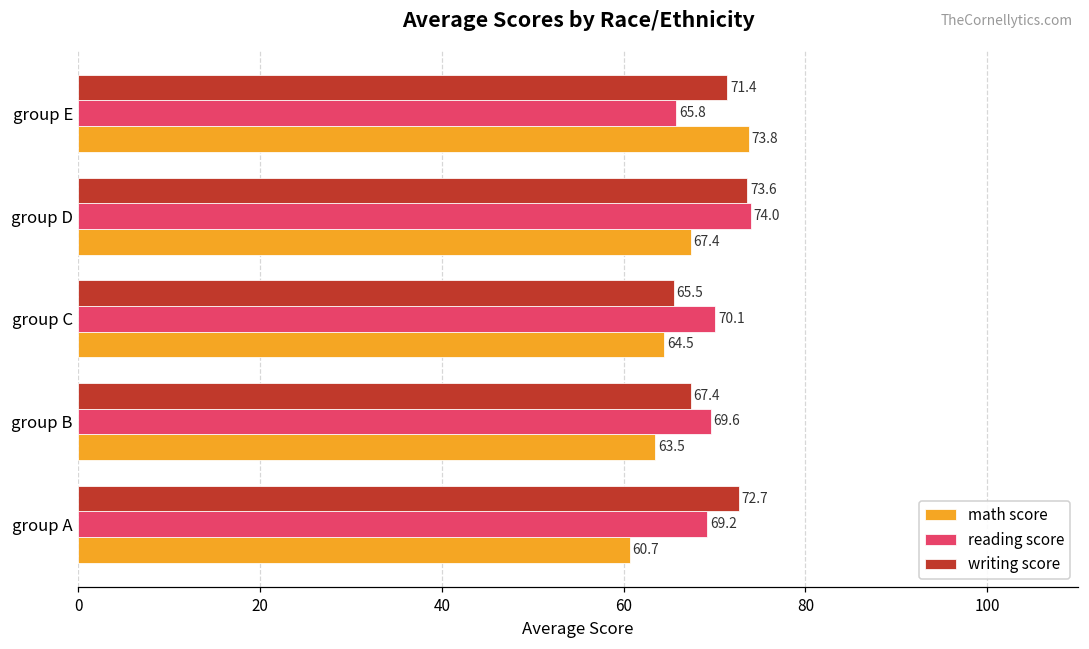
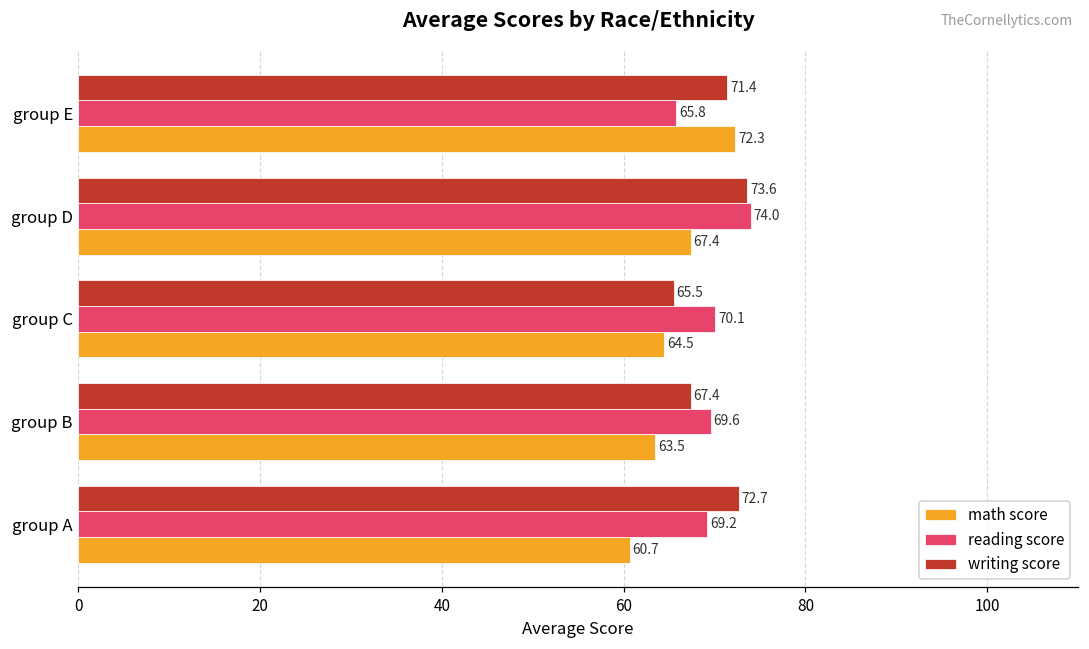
  {
    "math score": {
-     "group E": 73.8,
+     "group E": 72.3,
      "group D": 67.4,
      "group C": 64.5,
      "group B": 63.5,
      "group A": 60.7
    },
    "reading score": {
      "group E": 65.8,
      "group D": 74.0,
      "group C": 70.1,
      "group B": 69.6,
      "group A": 69.2
    },
    "writing score": {
      "group E": 71.4,
      "group D": 73.6,
      "group C": 65.5,
      "group B": 67.4,
      "group A": 72.7
    }
  }
